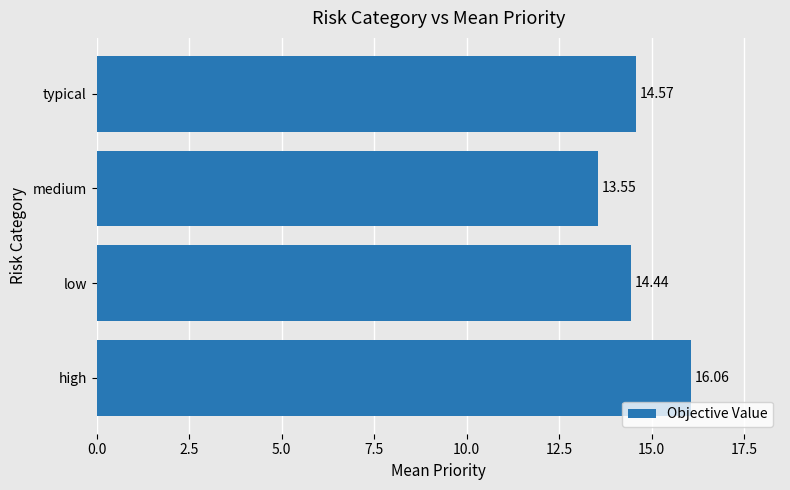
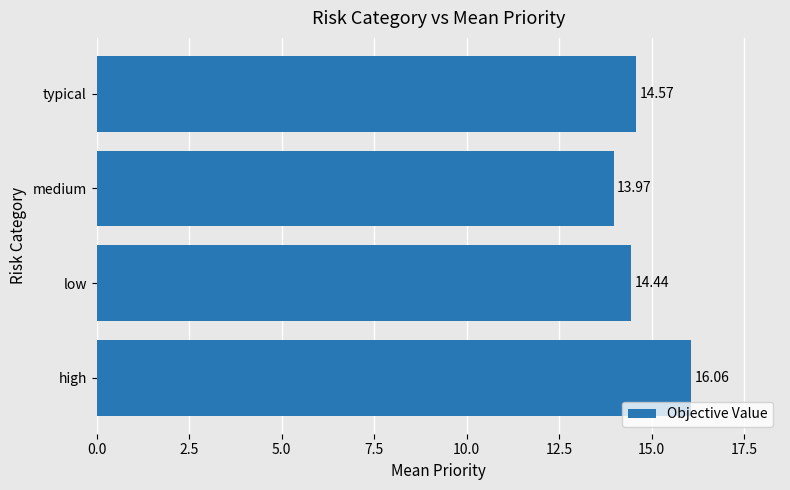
  {
    "typical": 14.57,
-   "medium": 13.55,
+   "medium": 13.97,
    "low": 14.44,
    "high": 16.06
  }
